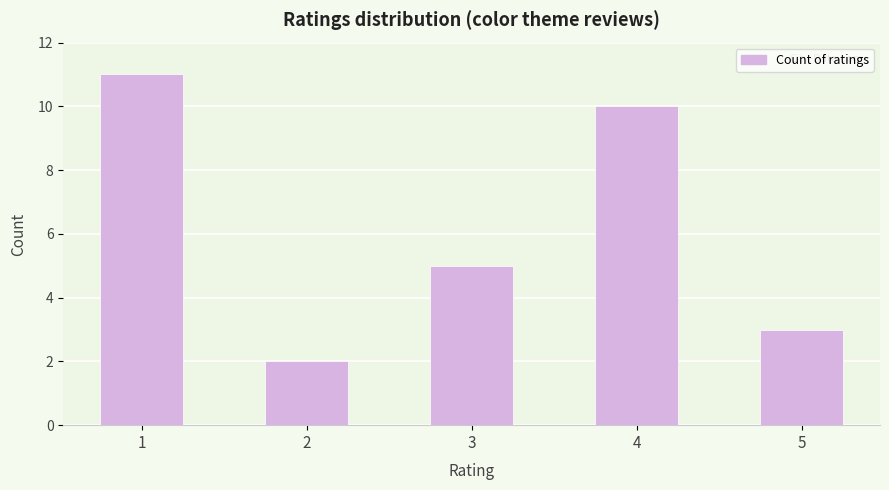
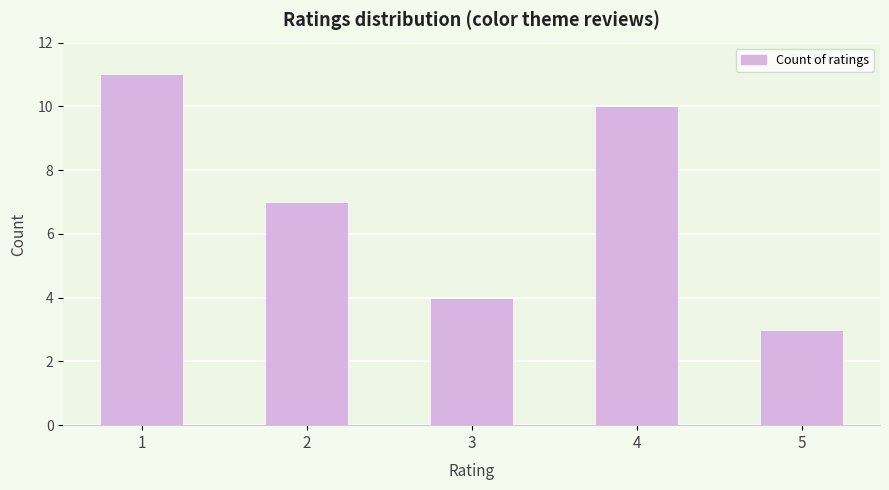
  {
    "1": 11,
-   "2": 2,
-   "3": 5,
+   "2": 7,
+   "3": 4,
    "4": 10,
    "5": 3
  }
